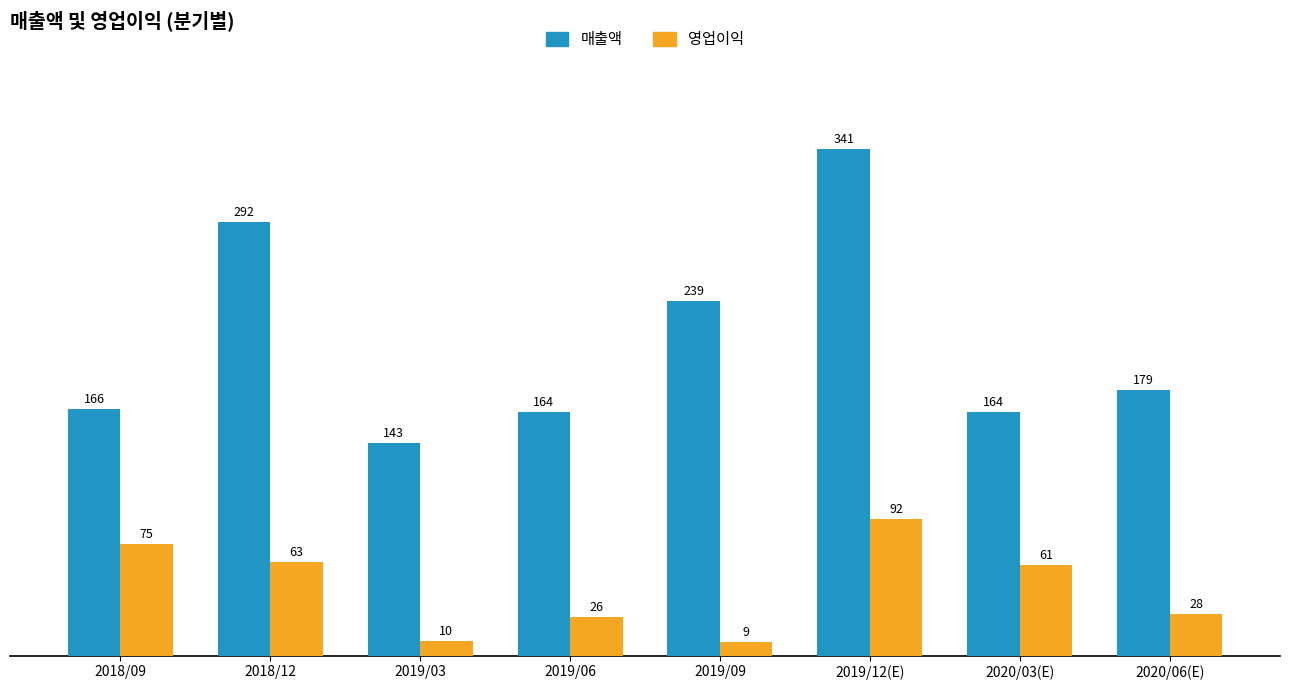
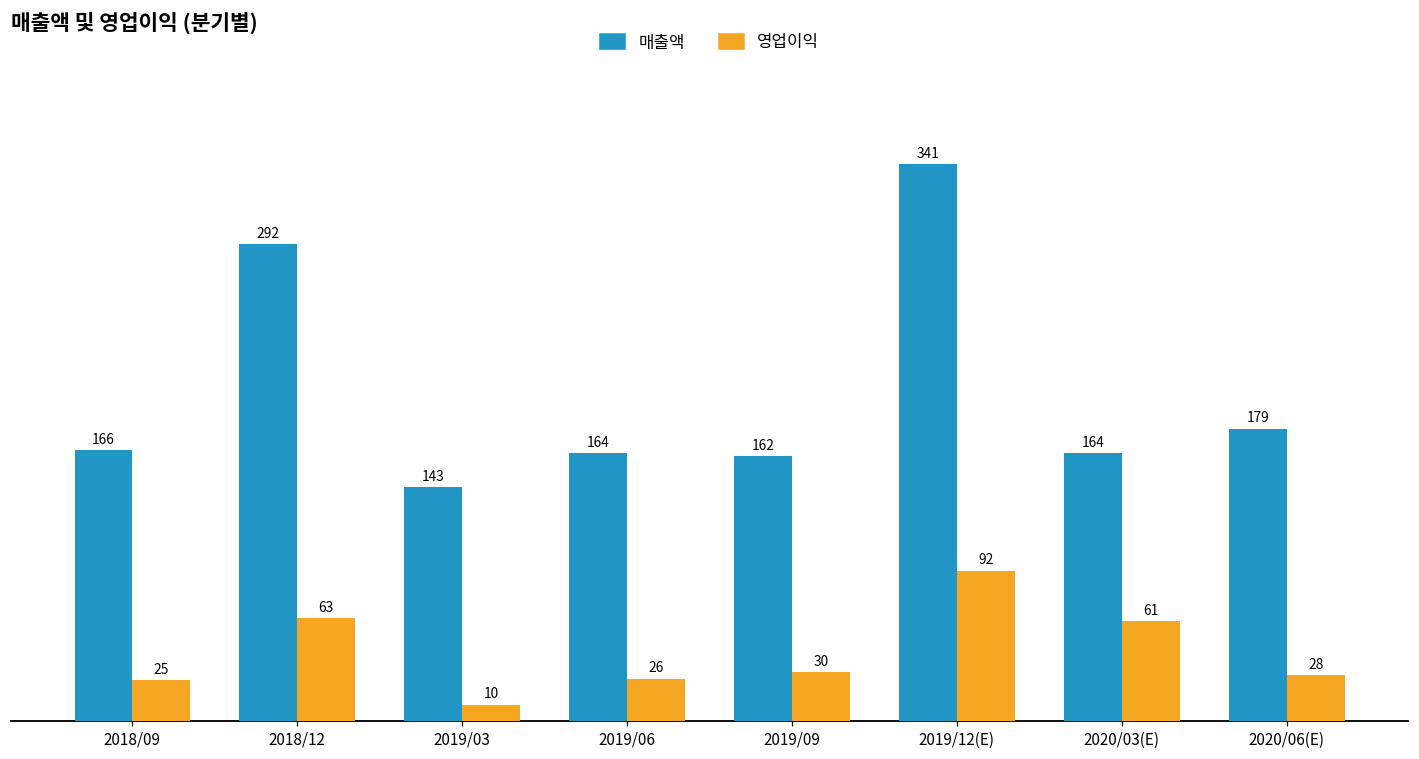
  {
    "매출액": {
      "2018/09": 166,
      "2018/12": 292,
      "2019/03": 143,
      "2019/06": 164,
-     "2019/09": 239,
+     "2019/09": 162,
      "2019/12(E)": 341,
      "2020/03(E)": 164,
      "2020/06(E)": 179
    },
    "영업이익": {
-     "2018/09": 75,
+     "2018/09": 25,
      "2018/12": 63,
      "2019/03": 10,
      "2019/06": 26,
-     "2019/09": 9,
+     "2019/09": 30,
      "2019/12(E)": 92,
      "2020/03(E)": 61,
      "2020/06(E)": 28
    }
  }
